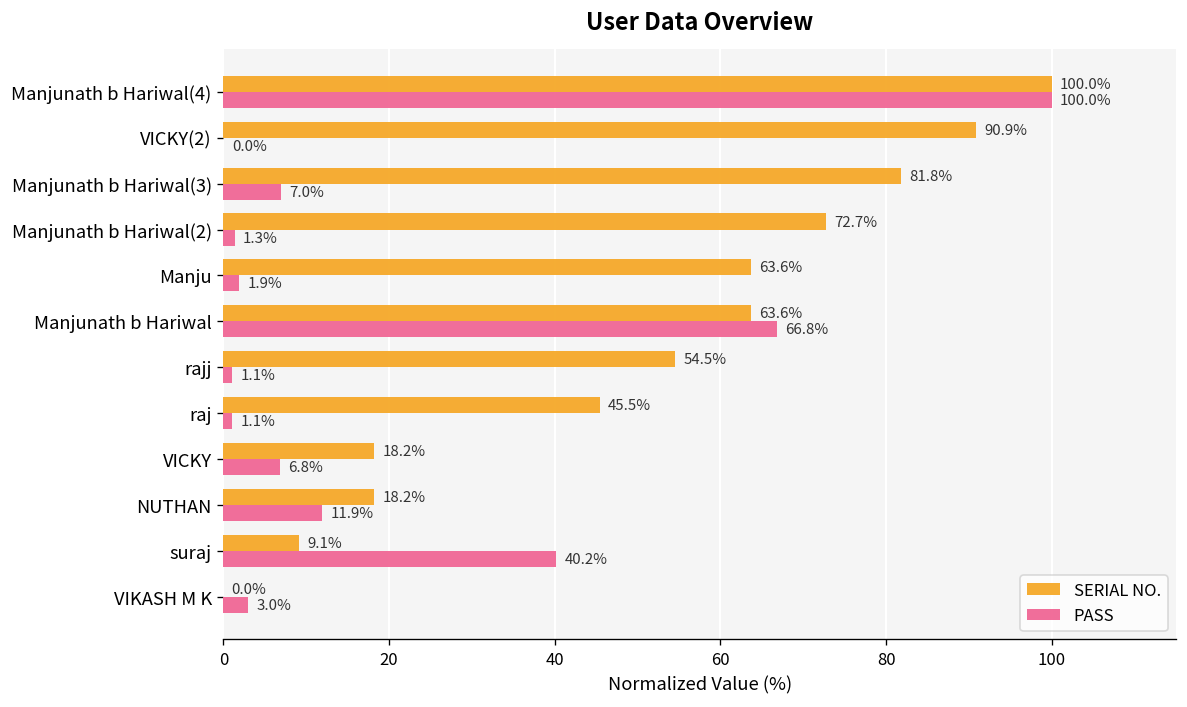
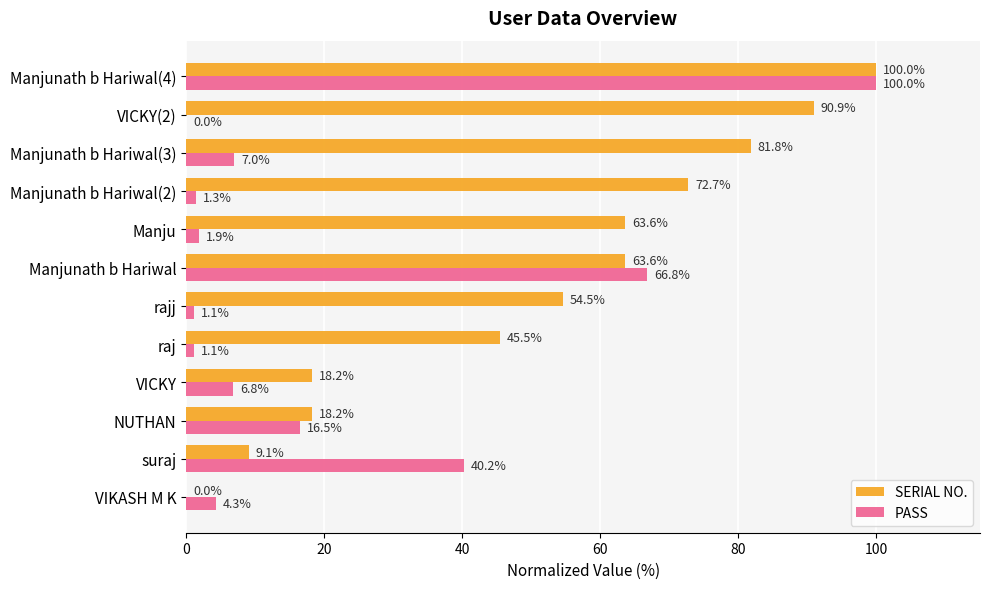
  {
    "SERIAL NO.": {
      "Manjunath b Hariwal(4)": "100.0%",
      "VICKY(2)": "90.9%",
      "Manjunath b Hariwal(3)": "81.8%",
      "Manjunath b Hariwal(2)": "72.7%",
      "Manju": "63.6%",
      "Manjunath b Hariwal": "63.6%",
      "rajj": "54.5%",
      "raj": "45.5%",
      "VICKY": "18.2%",
      "NUTHAN": "18.2%",
      "suraj": "9.1%",
      "VIKASH M K": "0.0%"
    },
    "PASS": {
      "Manjunath b Hariwal(4)": "100.0%",
      "VICKY(2)": "0.0%",
      "Manjunath b Hariwal(3)": "7.0%",
      "Manjunath b Hariwal(2)": "1.3%",
      "Manju": "1.9%",
      "Manjunath b Hariwal": "66.8%",
      "rajj": "1.1%",
      "raj": "1.1%",
      "VICKY": "6.8%",
-     "NUTHAN": "11.9%",
+     "NUTHAN": "16.5%",
      "suraj": "40.2%",
-     "VIKASH M K": "3.0%"
+     "VIKASH M K": "4.3%"
    }
  }
